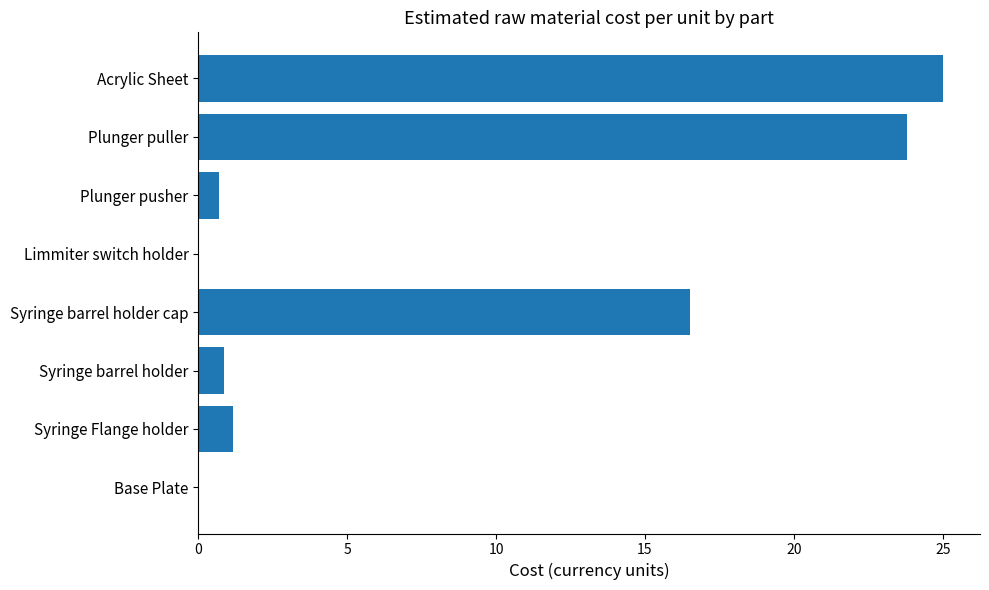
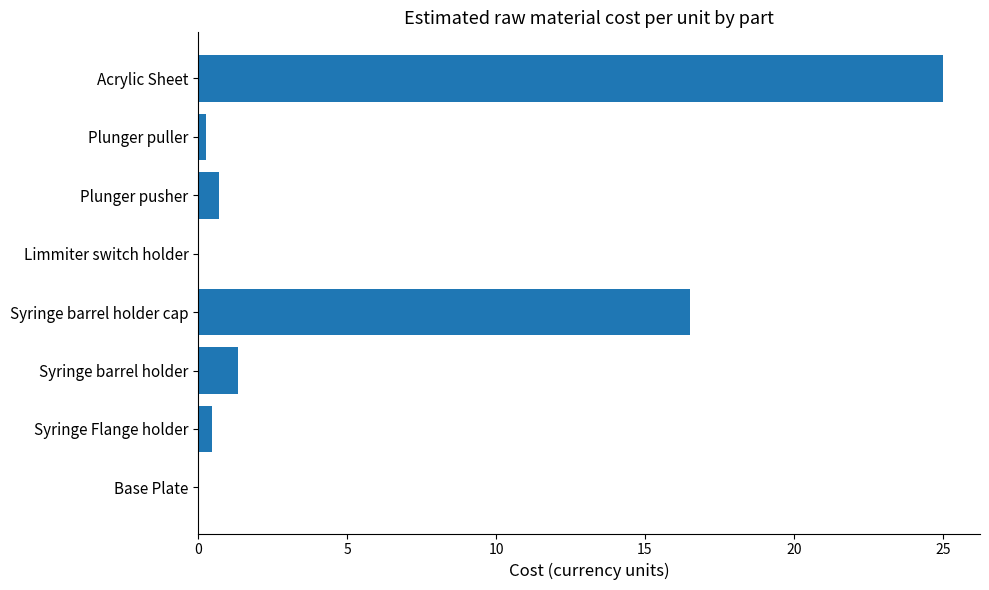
  {
    "Acrylic Sheet": 25.0,
-   "Plunger puller": 23.8,
+   "Plunger puller": 0.3,
    "Plunger pusher": 0.7,
    "Limmiter switch holder": 0.0,
    "Syringe barrel holder cap": 16.5,
-   "Syringe barrel holder": 0.9,
-   "Syringe Flange holder": 1.2,
+   "Syringe barrel holder": 1.3,
+   "Syringe Flange holder": 0.5,
    "Base Plate": 0.0
  }
